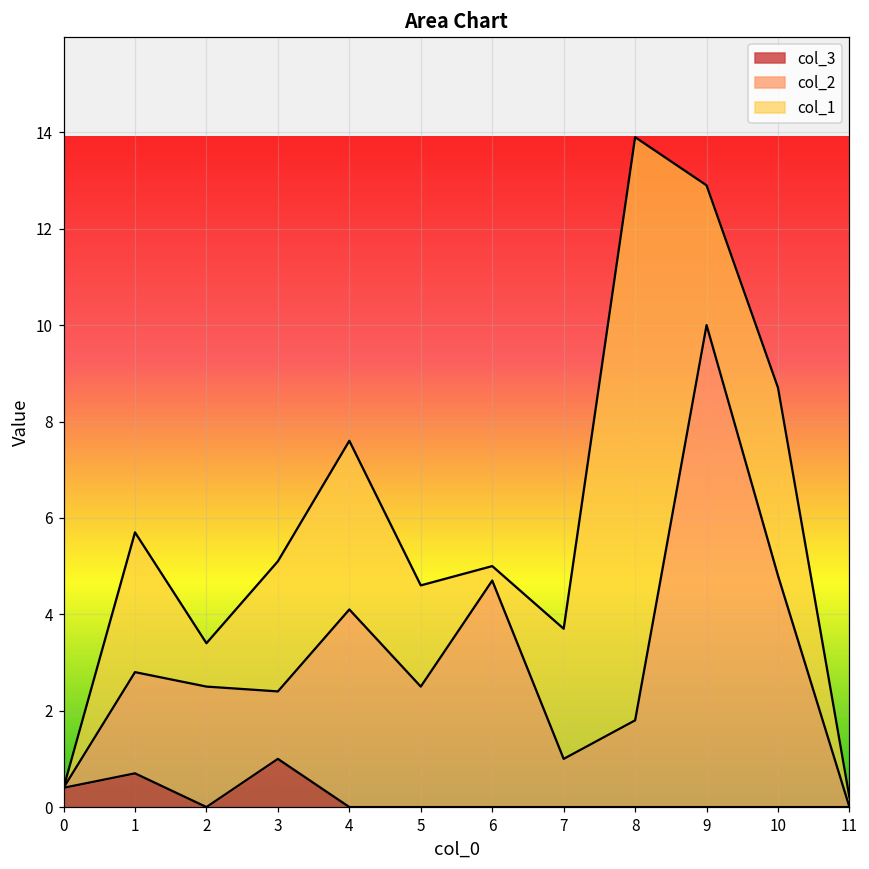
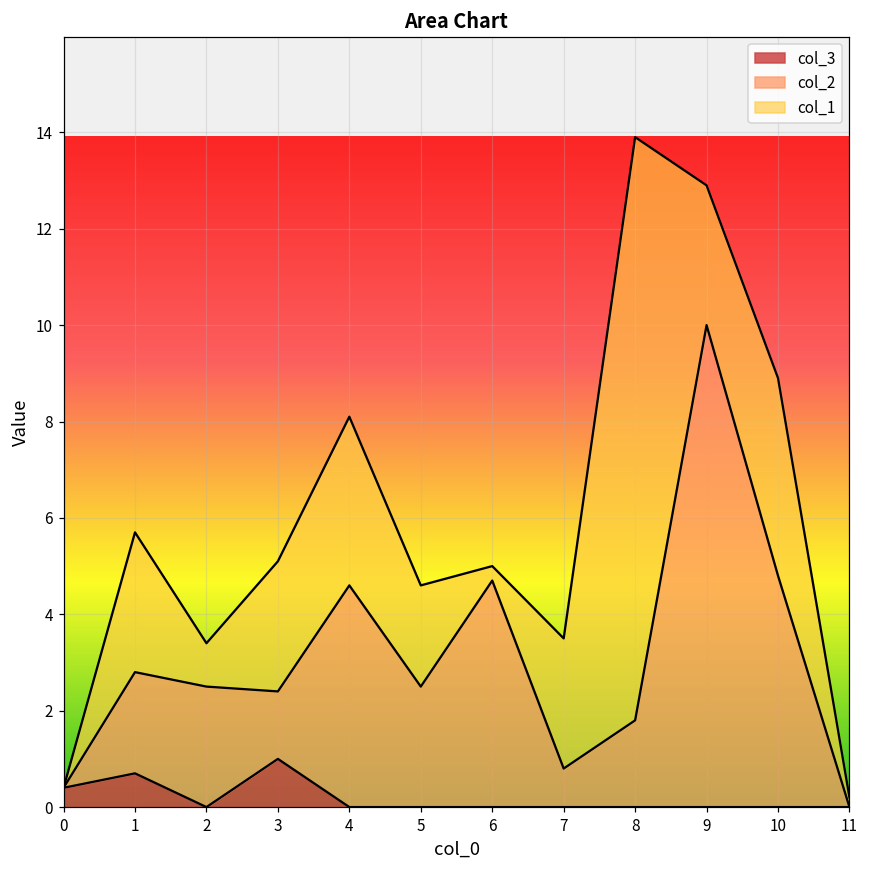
  {
    "col_3": {
      "1": 0.7,
      "2": 0.0,
      "3": 1.0,
      "4": 0.0,
      "5": 0.0,
      "6": 0.0,
      "7": 0.0,
      "8": 0.0,
      "9": 0.0,
      "10": 0.0
    },
    "col_2": {
      "1": 2.1,
      "2": 2.5,
      "3": 1.4,
-     "4": 4.1,
+     "4": 4.6,
      "5": 2.5,
      "6": 4.7,
-     "7": 1.0,
+     "7": 0.8,
      "8": 1.8,
      "9": 10.0,
      "10": 4.8
    },
    "col_1": {
      "1": 2.9,
      "2": 0.9,
      "3": 2.7,
      "4": 3.5,
      "5": 2.1,
      "6": 0.3,
      "7": 2.7,
      "8": 12.1,
      "9": 2.9,
-     "10": 3.9,
+     "10": 4.1,
      "11": 0.2
    }
  }
